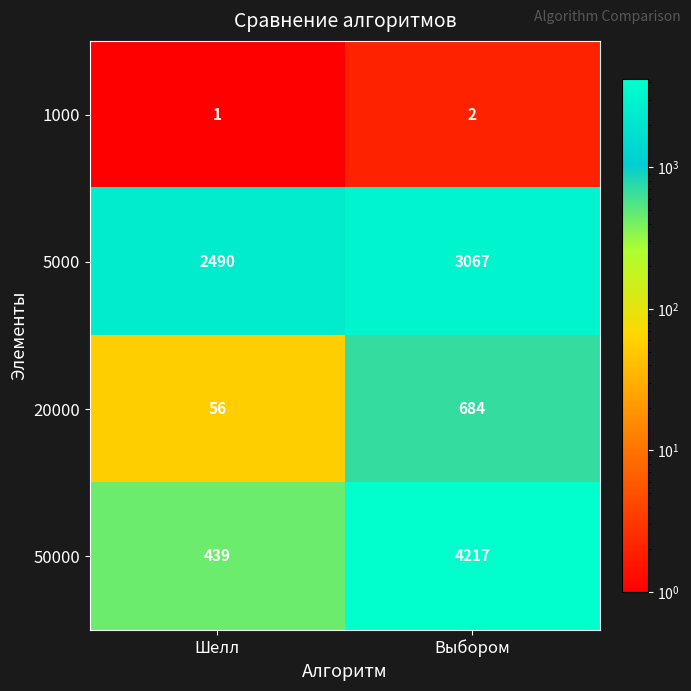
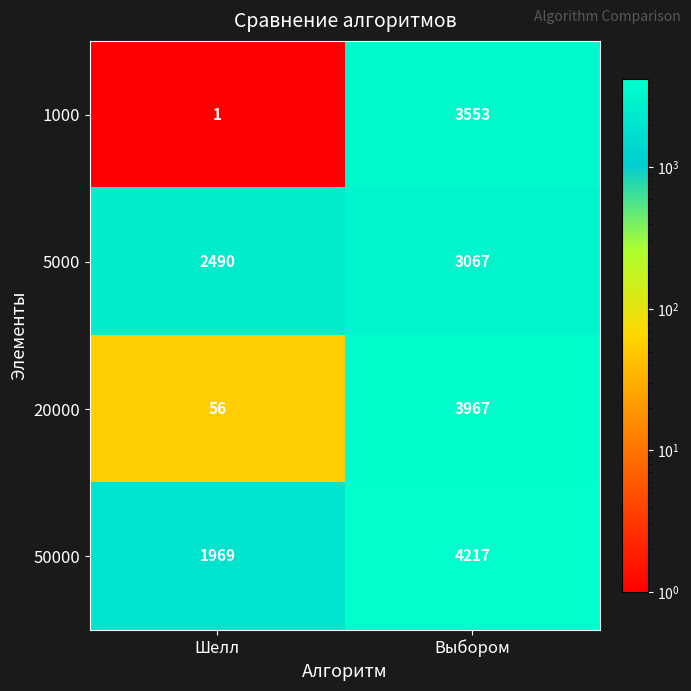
  {
    "1000": {
      "Шелл": 1,
-     "Выбором": 2
+     "Выбором": 3553
    },
    "5000": {
      "Шелл": 2490,
      "Выбором": 3067
    },
    "20000": {
      "Шелл": 56,
-     "Выбором": 684
+     "Выбором": 3967
    },
    "50000": {
-     "Шелл": 439,
+     "Шелл": 1969,
      "Выбором": 4217
    }
  }
